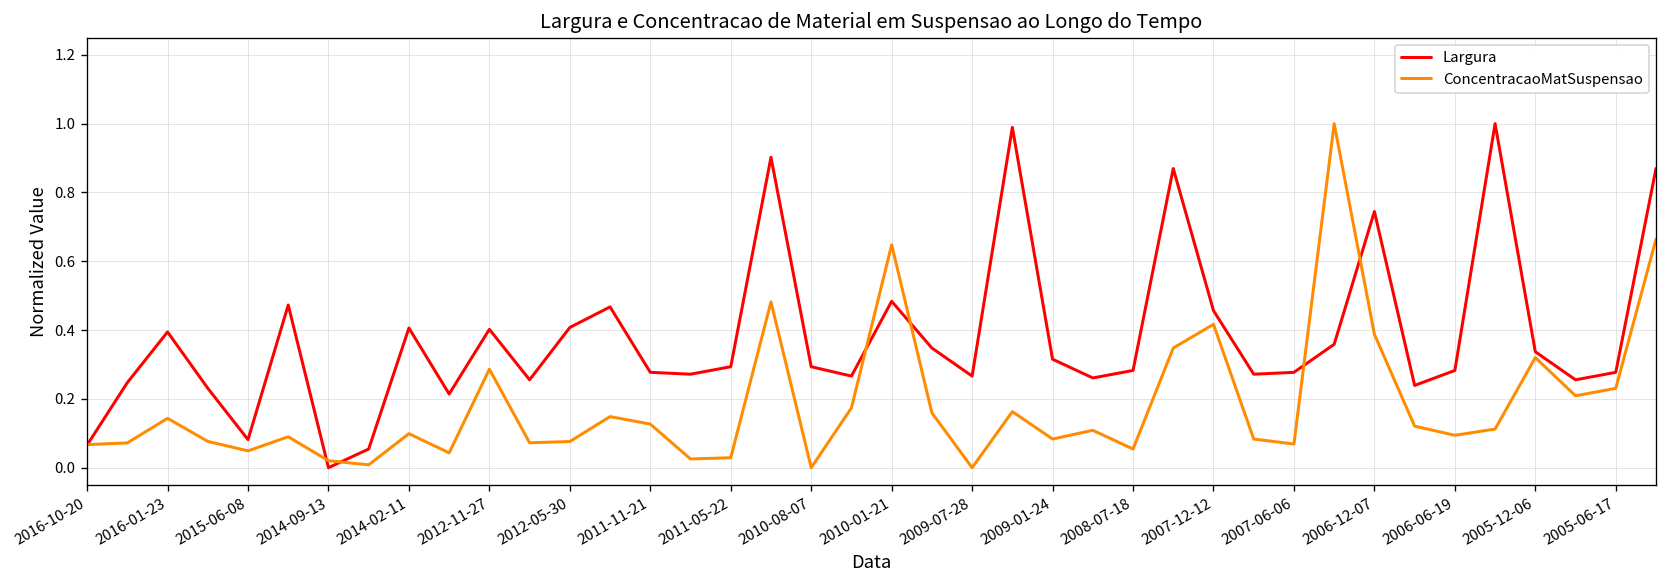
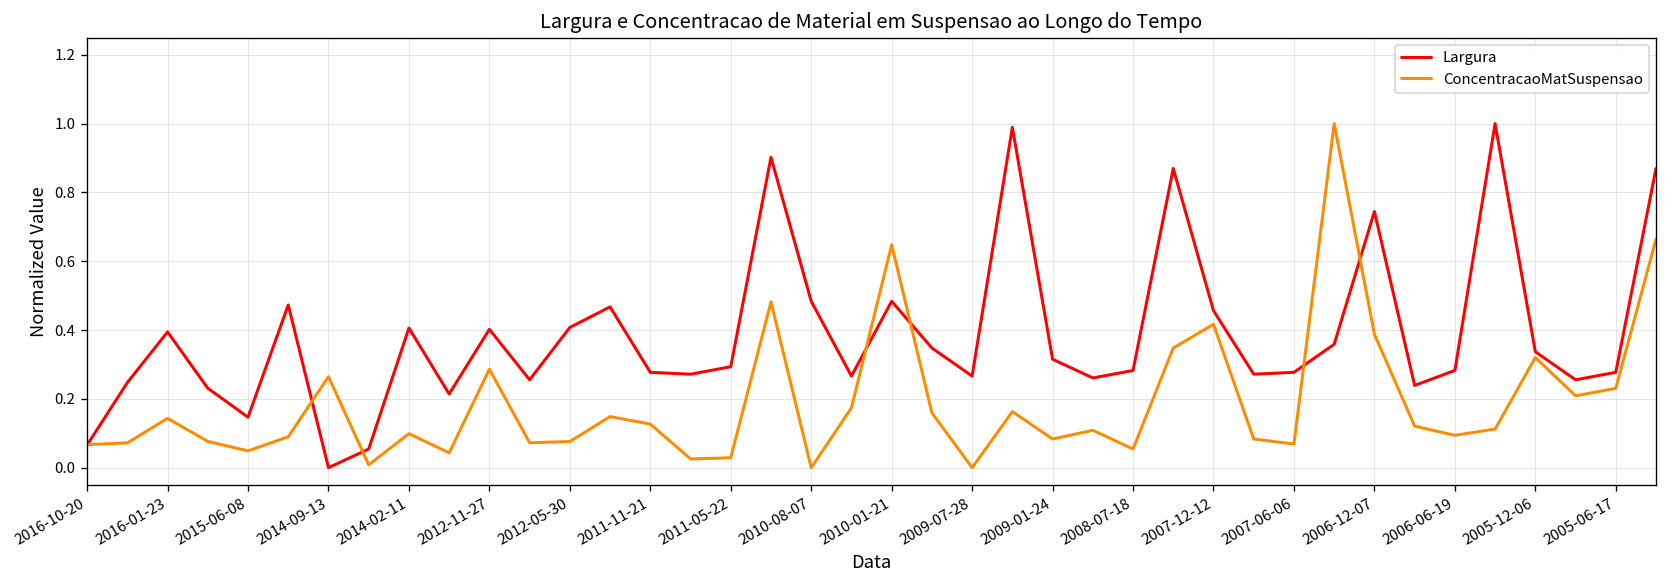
  {
    "Largura": {
      "2016-01-23": 0.39,
-     "2015-06-08": 0.08,
+     "2015-06-08": 0.15,
      "2014-09-13": 0.00,
      "2014-02-11": 0.41,
      "2012-11-27": 0.40,
      "2012-05-30": 0.41,
      "2011-11-21": 0.28,
      "2011-05-22": 0.29,
-     "2010-08-07": 0.29,
+     "2010-08-07": 0.48,
      "2010-01-21": 0.48,
      "2009-07-28": 0.27,
      "2009-01-24": 0.32,
      "2008-07-18": 0.28,
      "2007-12-12": 0.46,
      "2007-06-06": 0.28,
      "2006-12-07": 0.74,
      "2006-06-19": 0.28,
      "2005-12-06": 0.34,
      "2005-06-17": 0.28
    },
    "ConcentracaoMatSuspensao": {
      "2016-01-23": 0.14,
      "2015-06-08": 0.05,
-     "2014-09-13": 0.02,
+     "2014-09-13": 0.26,
      "2014-02-11": 0.10,
      "2012-11-27": 0.29,
      "2012-05-30": 0.08,
      "2011-11-21": 0.13,
      "2011-05-22": 0.03,
      "2010-08-07": 0.00,
      "2010-01-21": 0.65,
      "2009-07-28": 0.00,
      "2009-01-24": 0.08,
      "2008-07-18": 0.05,
      "2007-12-12": 0.42,
      "2007-06-06": 0.07,
      "2006-12-07": 0.39,
      "2006-06-19": 0.09,
      "2005-12-06": 0.32,
      "2005-06-17": 0.23
    }
  }
